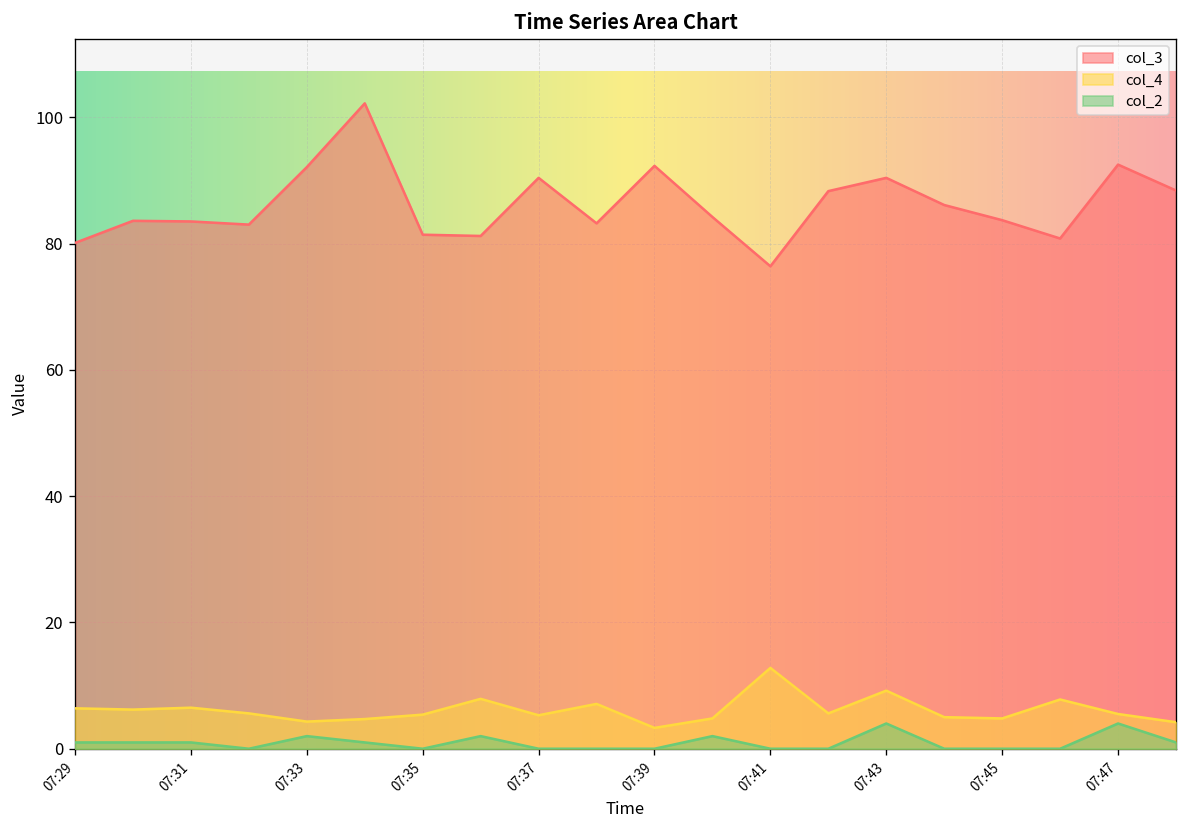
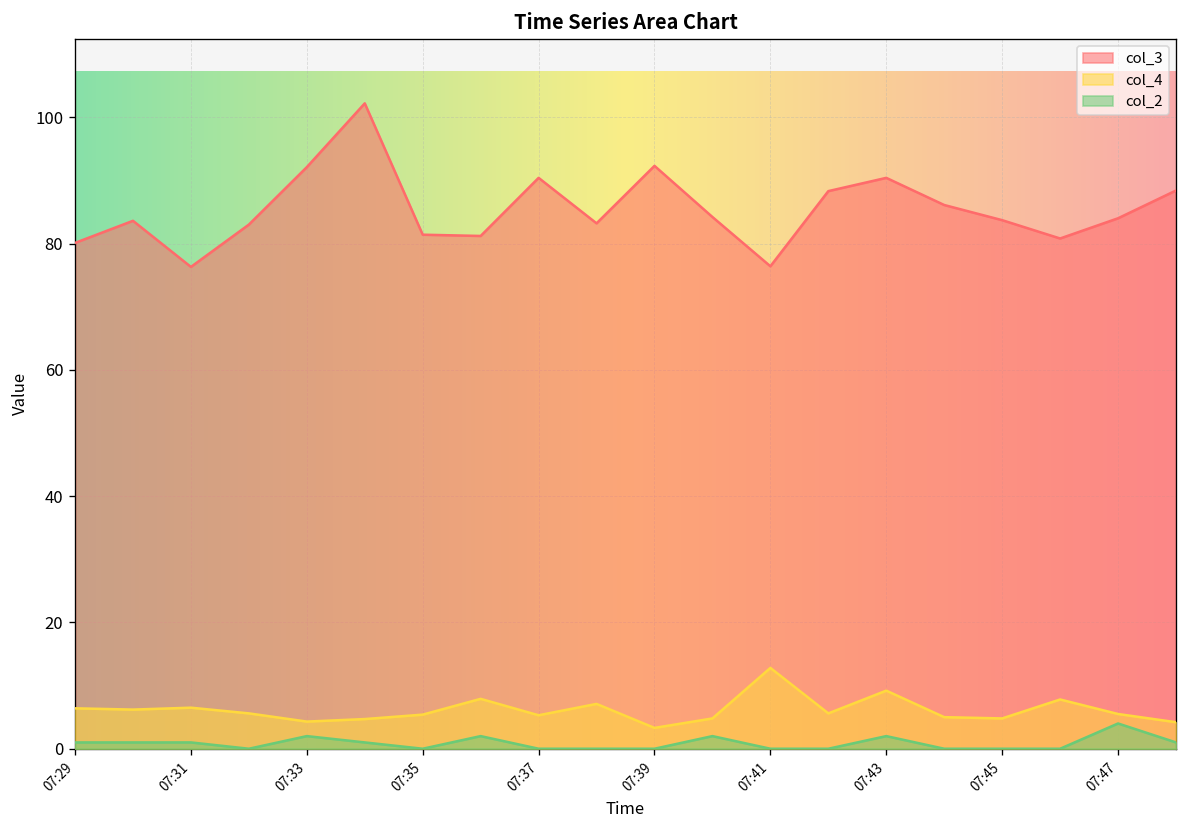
  {
    "col_3": {
      "07:29": 80,
-     "07:31": 84,
+     "07:31": 76,
      "07:33": 92,
      "07:35": 81,
      "07:37": 90,
      "07:39": 92,
      "07:41": 76,
      "07:43": 90,
      "07:45": 84,
-     "07:47": 93
+     "07:47": 84
    },
    "col_4": {
      "07:29": 6,
      "07:31": 7,
      "07:33": 4,
      "07:35": 5,
      "07:37": 5,
      "07:39": 3,
      "07:41": 13,
      "07:43": 9,
      "07:45": 5,
      "07:47": 6
    },
    "col_2": {
      "07:29": 1,
      "07:31": 1,
      "07:33": 2,
      "07:35": 0,
      "07:37": 0,
      "07:39": 0,
      "07:41": 0,
-     "07:43": 4,
+     "07:43": 2,
      "07:45": 0,
      "07:47": 4
    }
  }
